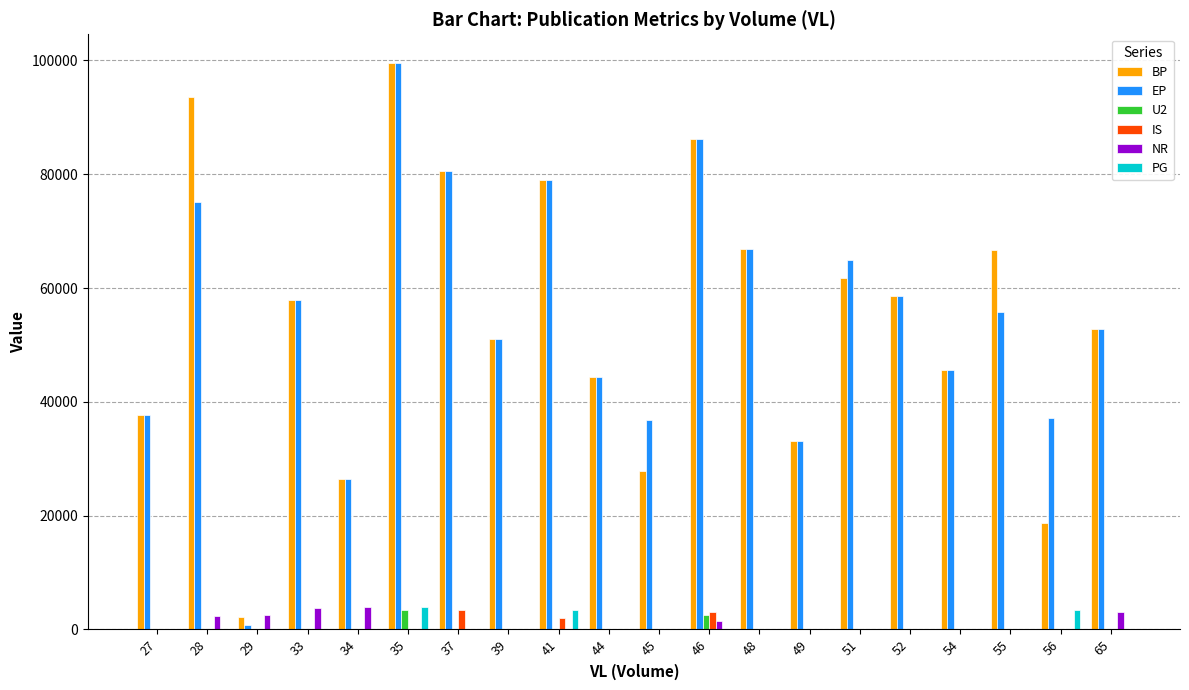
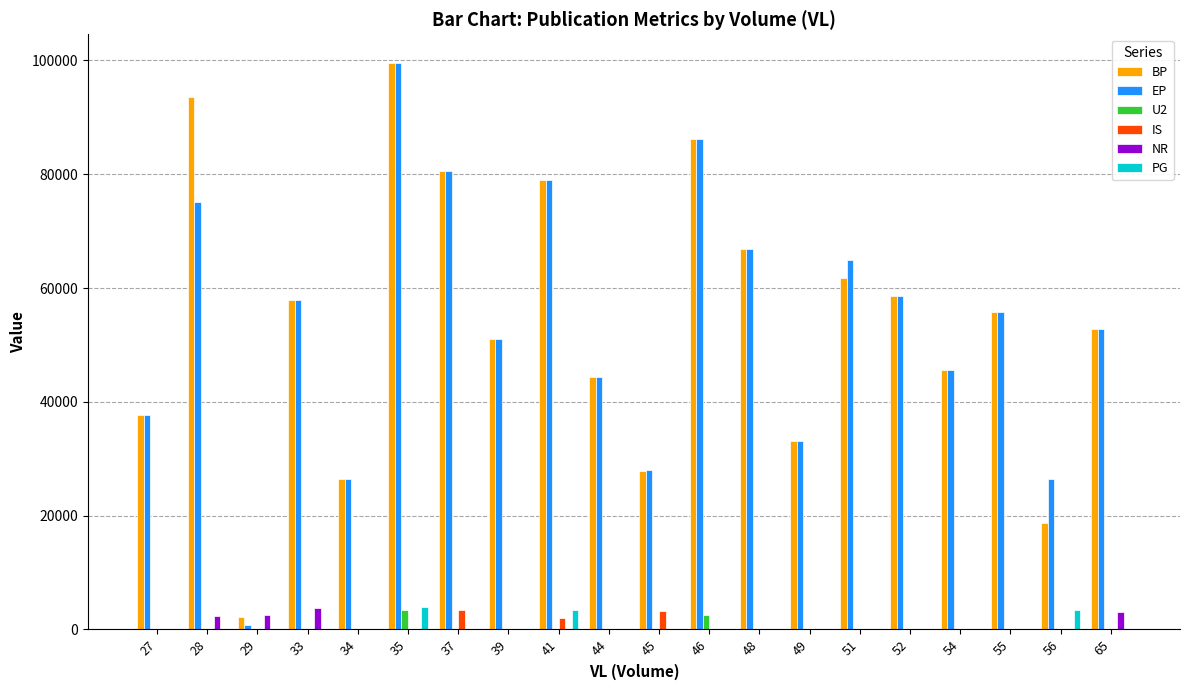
  {
    "BP": {
      "27": 38000,
      "28": 94000,
      "29": 2000,
      "33": 58000,
      "34": 26000,
      "35": 100000,
      "37": 81000,
      "39": 51000,
      "41": 79000,
      "44": 44000,
      "45": 28000,
      "46": 86000,
      "48": 67000,
      "49": 33000,
      "51": 62000,
      "52": 59000,
      "54": 46000,
-     "55": 67000,
+     "55": 56000,
      "56": 19000,
      "65": 53000
    },
    "EP": {
      "27": 38000,
      "28": 75000,
      "29": 1000,
      "33": 58000,
      "34": 26000,
      "35": 100000,
      "37": 81000,
      "39": 51000,
      "41": 79000,
      "44": 44000,
-     "45": 37000,
+     "45": 28000,
      "46": 86000,
      "48": 67000,
      "49": 33000,
      "51": 65000,
      "52": 59000,
      "54": 46000,
      "55": 56000,
-     "56": 37000,
+     "56": 26000,
      "65": 53000
    },
    "U2": {
      "35": 3000,
      "46": 3000
    },
    "IS": {
      "37": 3000,
      "41": 2000,
-     "45": 0,
-     "46": 3000
+     "45": 3000,
+     "46": 0
    },
    "NR": {
      "28": 2000,
      "29": 3000,
      "33": 4000,
-     "34": 4000,
-     "46": 2000,
+     "34": 0,
+     "46": 0,
      "65": 3000
    },
    "PG": {
      "35": 4000,
      "41": 3000,
      "56": 3000
    }
  }
